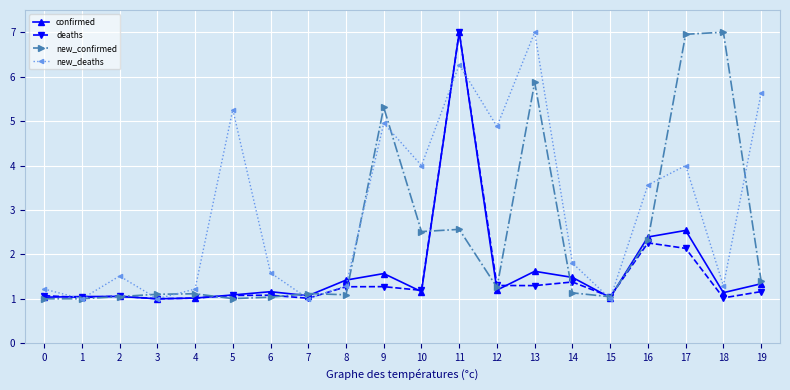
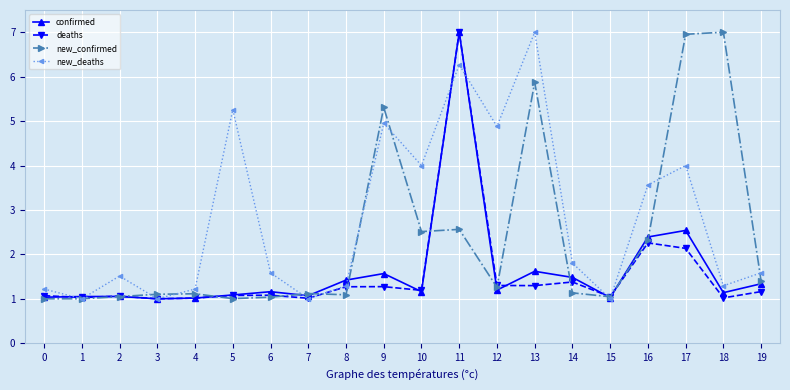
  {
    "new_confirmed": {
      "3": 1.1,
      "4": 1.1,
      "5": 1.0,
      "8": 1.1,
      "9": 5.3,
      "10": 2.5,
      "11": 2.6,
      "13": 5.9,
      "14": 1.1,
      "16": 2.3,
      "17": 7.0,
      "18": 7.0,
      "19": 1.4
    },
    "new_deaths": {
      "0": 1.2,
      "2": 1.5,
      "4": 1.2,
      "5": 5.3,
      "6": 1.6,
      "9": 5.0,
      "10": 4.0,
      "11": 6.3,
      "12": 4.9,
      "13": 7.0,
      "14": 1.8,
      "16": 3.6,
      "17": 4.0,
      "18": 1.3,
-     "19": 5.6
+     "19": 1.6
    }
  }
